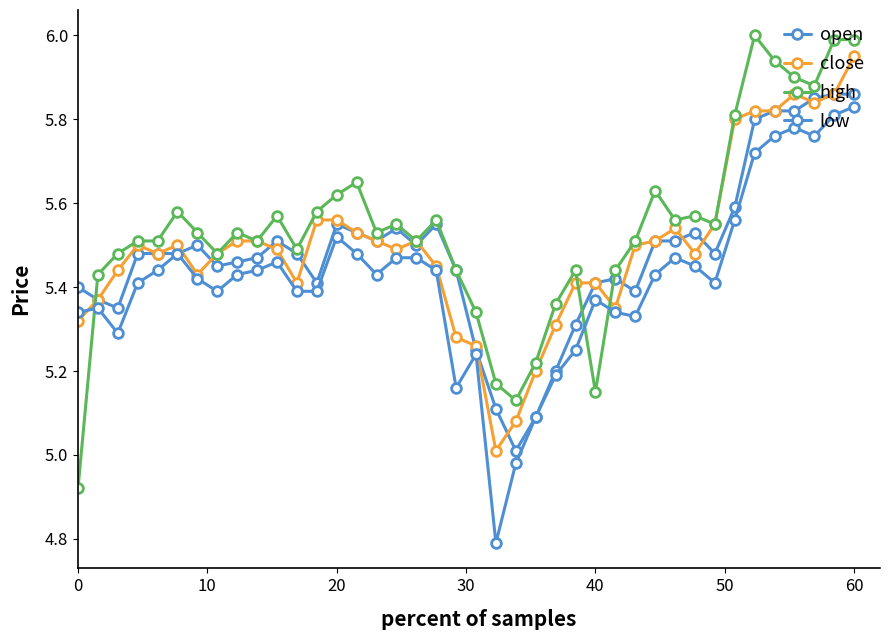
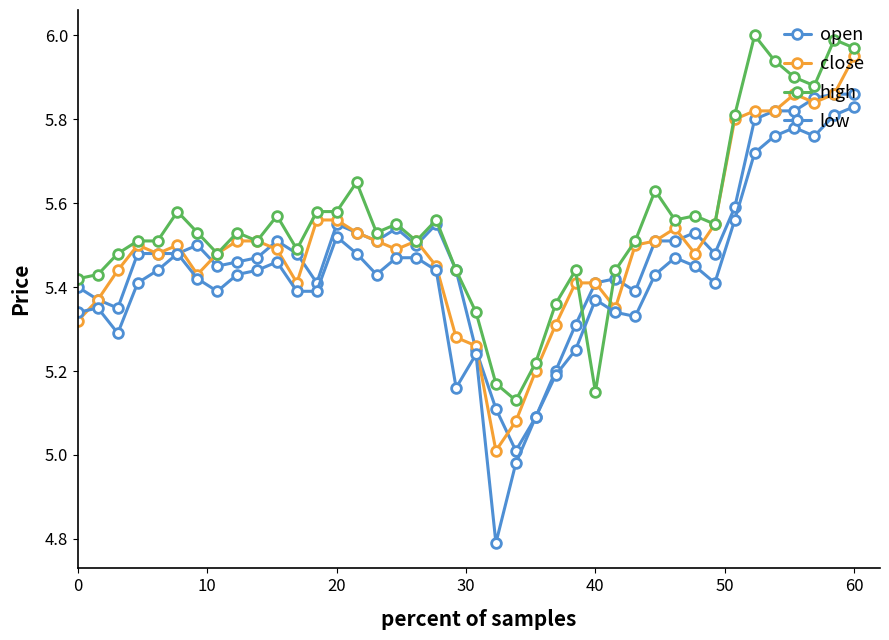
  {
    "close": {
      "0": 5.32,
      "20": 5.56,
      "60": 5.95
    },
    "high": {
-     "0": 4.92,
-     "20": 5.62,
+     "0": 5.42,
+     "20": 5.58,
      "40": 5.15,
-     "60": 5.99
+     "60": 5.97
    }
  }
